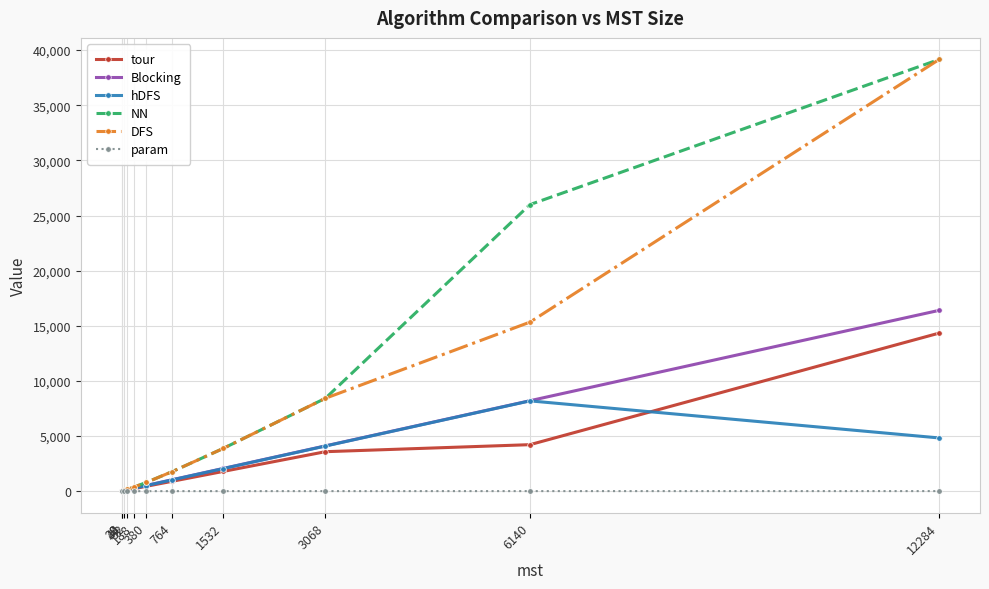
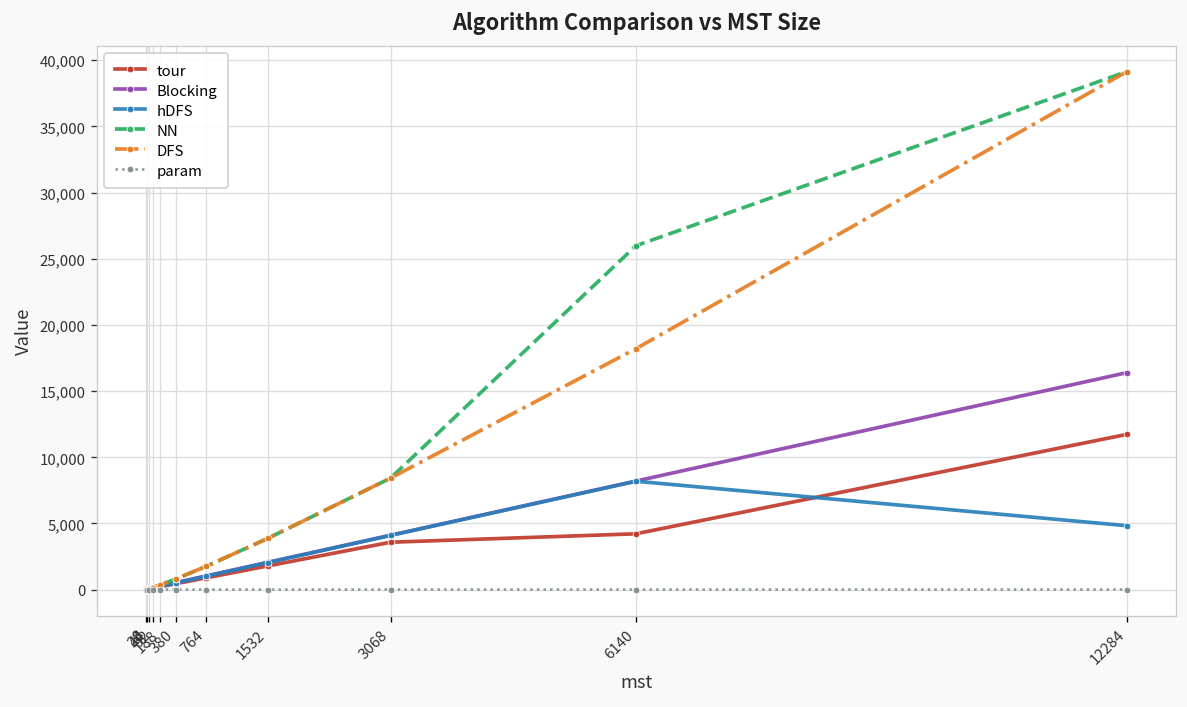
  {
    "tour": {
      "1532": "1,800",
      "3068": "3,600",
      "6140": "4,200",
-     "12284": "14,300"
+     "12284": "11,700"
    },
    "Blocking": {
      "12284": "16,400"
    },
    "hDFS": {
      "12284": "4,800"
    },
    "NN": {
      "6140": "26,000"
    },
    "DFS": {
-     "6140": "15,300"
+     "6140": "18,200"
    },
    "param": {
      "380": "0",
      "764": "0",
      "1532": "0",
      "3068": "0",
      "6140": "0",
      "12284": "0"
    }
  }
